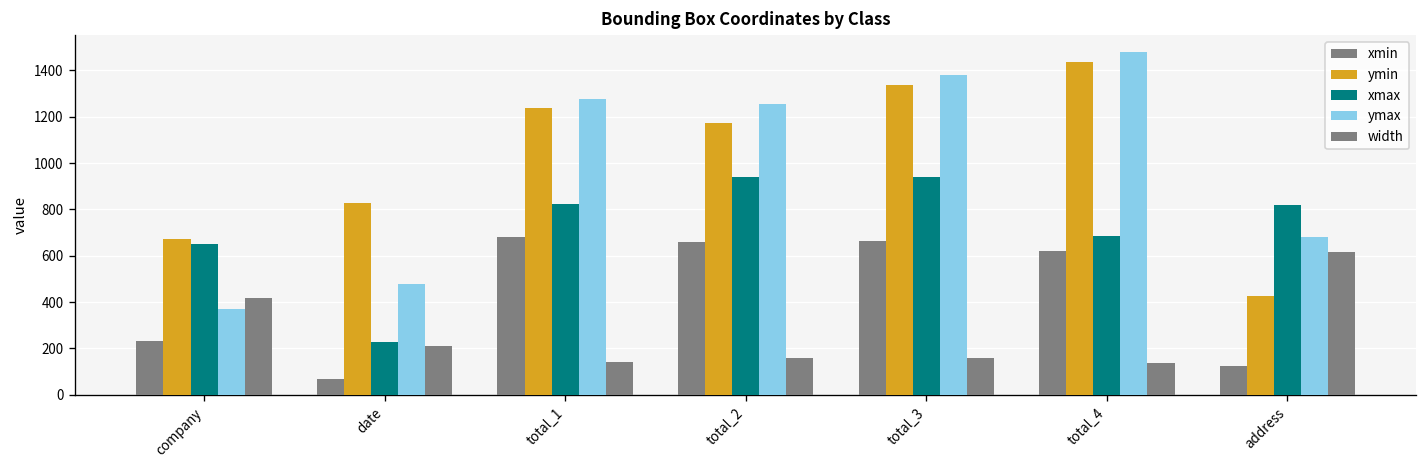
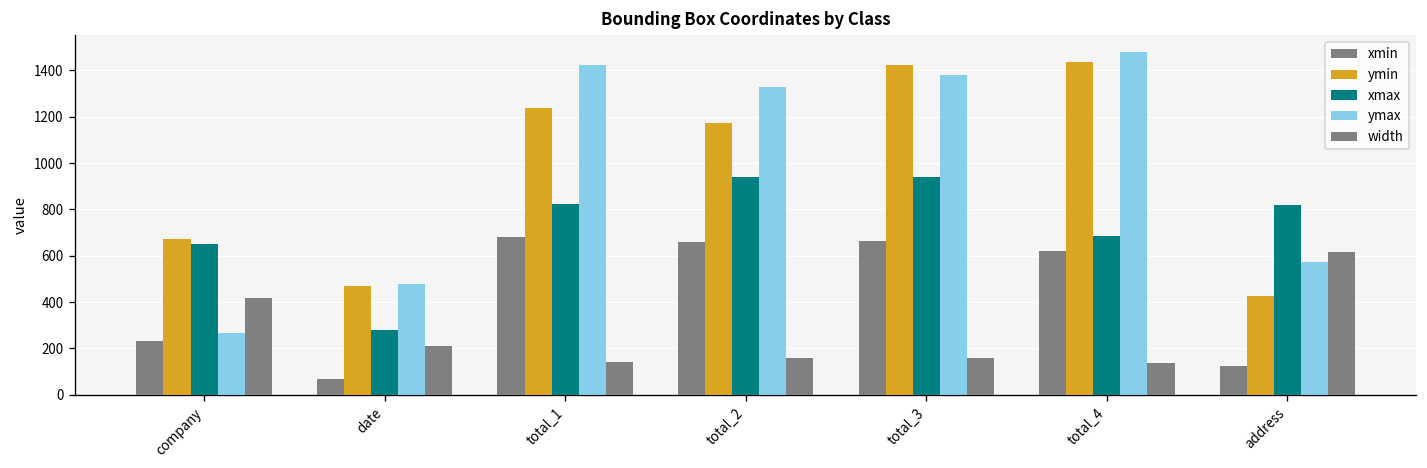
  {
    "ymin": {
      "company": 670,
-     "date": 830,
+     "date": 470,
      "total_1": 1240,
      "total_2": 1170,
-     "total_3": 1340,
+     "total_3": 1420,
      "total_4": 1440,
      "address": 430
    },
    "xmax": {
      "company": 650,
-     "date": 230,
+     "date": 280,
      "total_1": 820,
      "total_2": 940,
      "total_3": 940,
      "total_4": 690,
      "address": 820
    },
    "ymax": {
-     "company": 370,
+     "company": 270,
      "date": 480,
-     "total_1": 1280,
-     "total_2": 1260,
+     "total_1": 1420,
+     "total_2": 1330,
      "total_3": 1380,
      "total_4": 1480,
-     "address": 680
+     "address": 570
    }
  }
